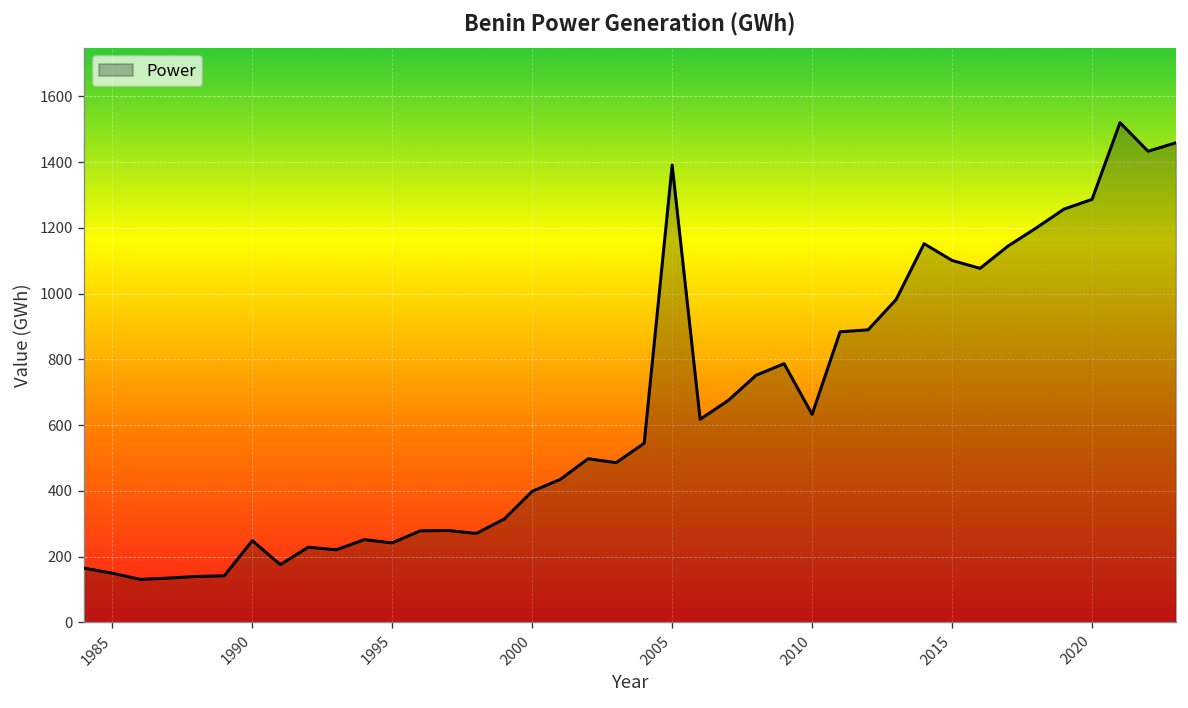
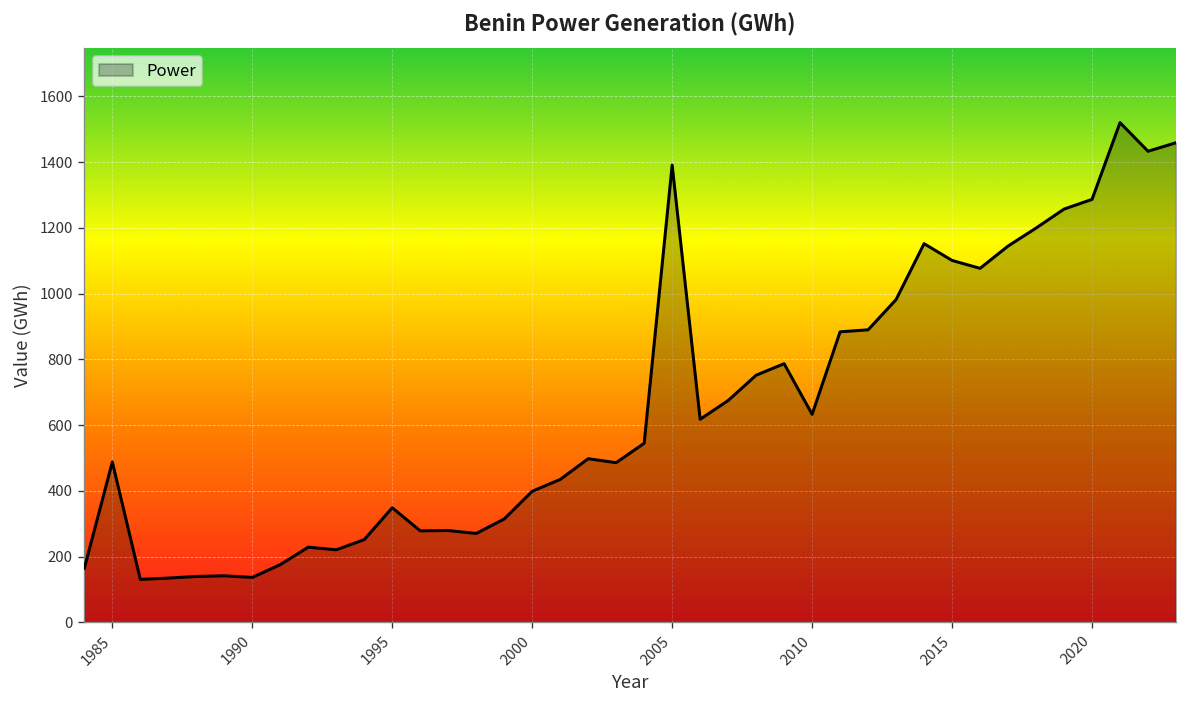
  {
-   "1985": 150,
-   "1990": 250,
-   "1995": 240,
+   "1985": 490,
+   "1990": 140,
+   "1995": 350,
    "2000": 400,
    "2005": 1390,
    "2010": 630,
    "2015": 1100,
    "2020": 1290
  }
